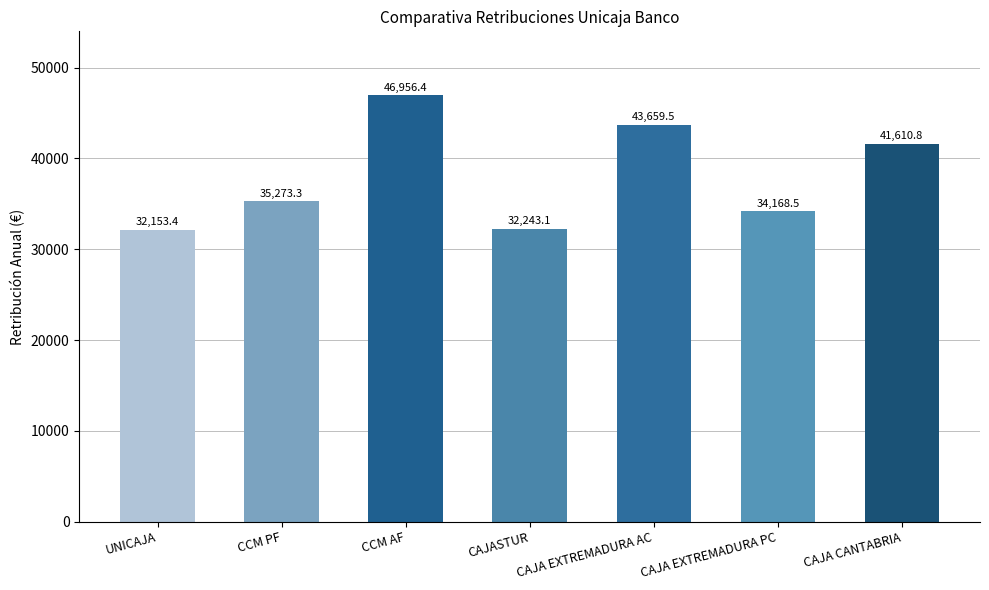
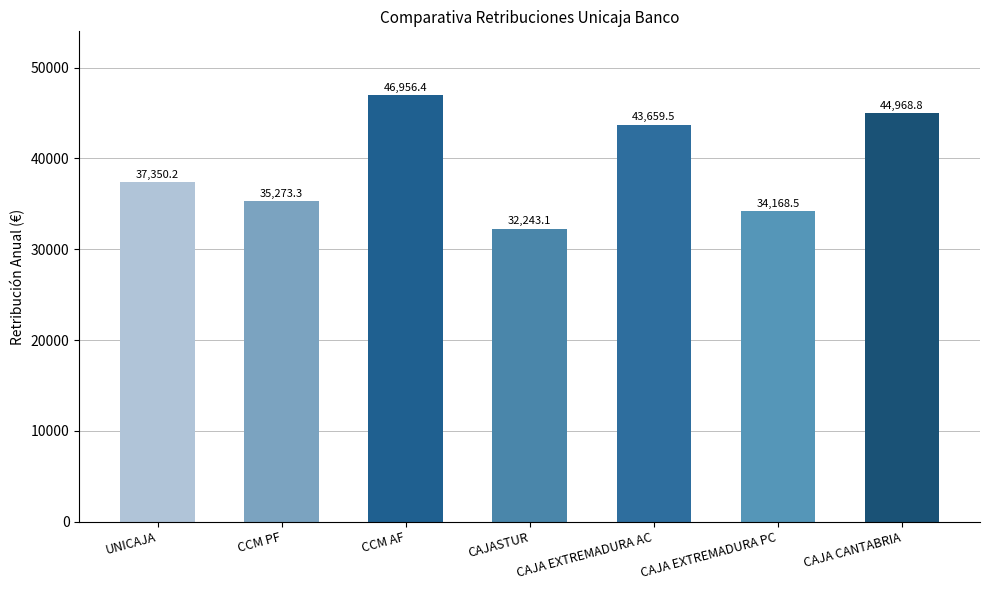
  {
-   "UNICAJA": "32,153.4",
+   "UNICAJA": "37,350.2",
    "CCM PF": "35,273.3",
    "CCM AF": "46,956.4",
    "CAJASTUR": "32,243.1",
    "CAJA EXTREMADURA AC": "43,659.5",
    "CAJA EXTREMADURA PC": "34,168.5",
-   "CAJA CANTABRIA": "41,610.8"
+   "CAJA CANTABRIA": "44,968.8"
  }
